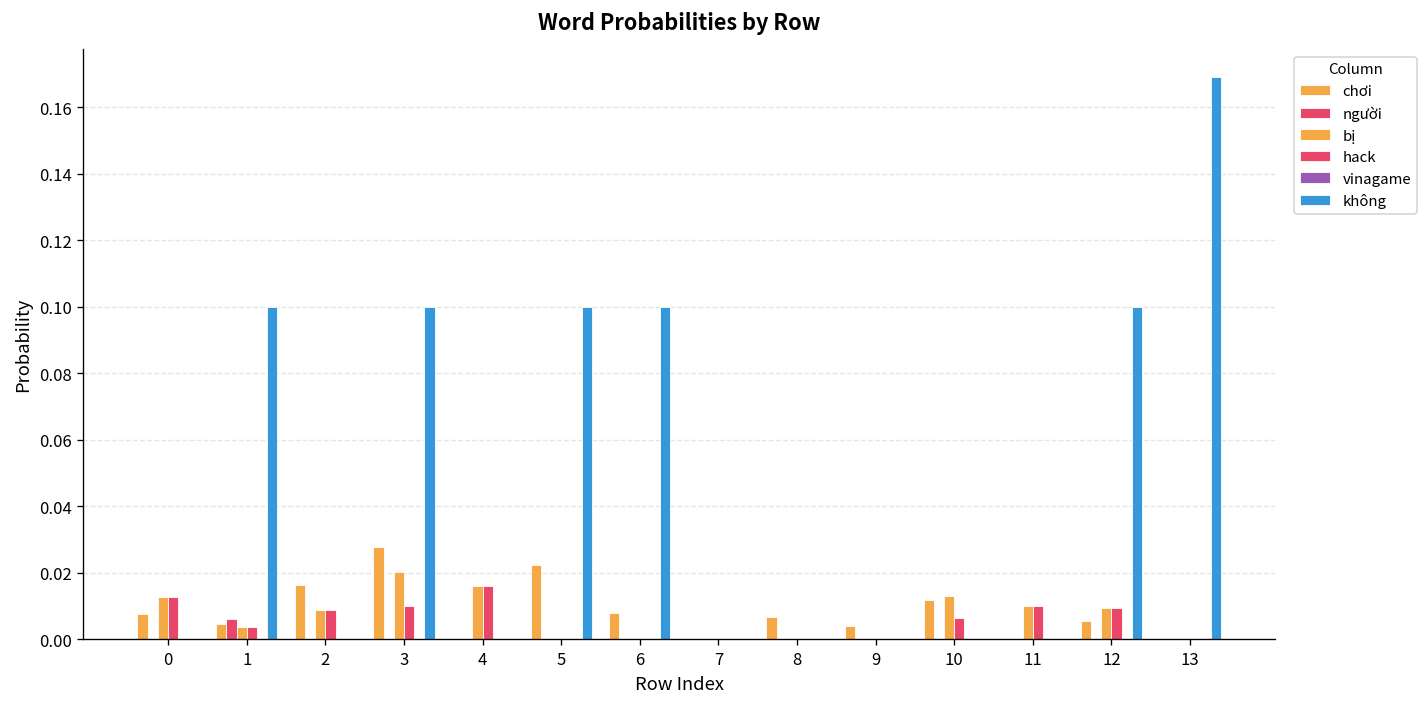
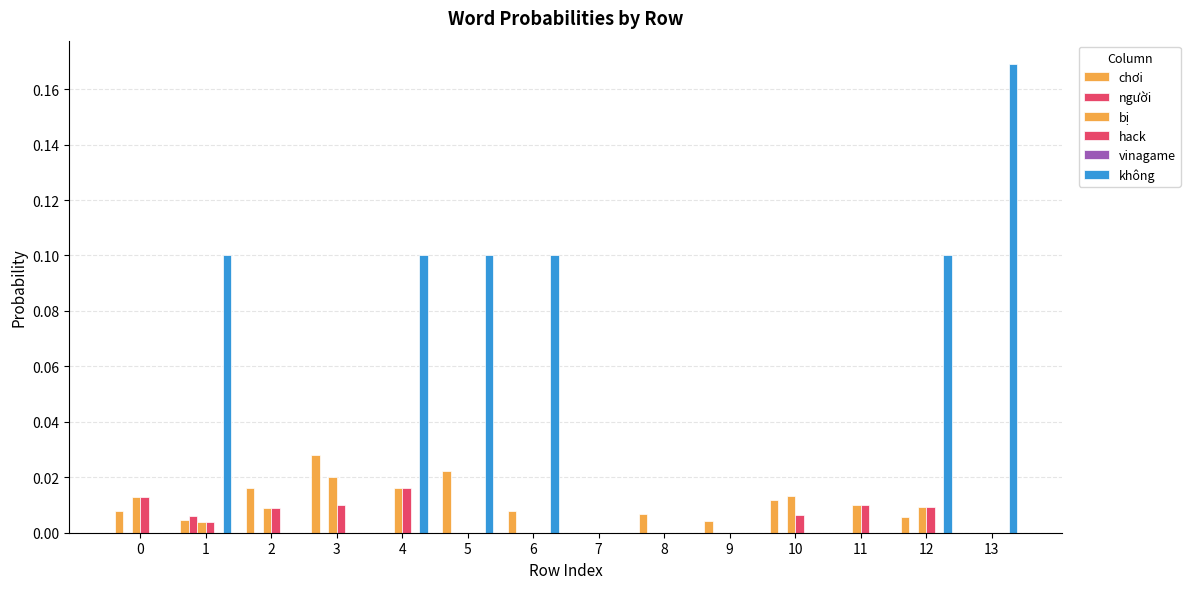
  {
    "vinagame": {
      "0": 0.0,
      "1": 0.0,
      "2": 0.0,
      "3": 0.0,
      "4": 0.0,
      "5": 0.0,
      "6": 0.0,
      "7": 0.0,
      "8": 0.0,
      "9": 0.0,
      "10": 0.0,
      "11": 0.0,
      "12": 0.0,
      "13": 0.0
    },
    "không": {
      "0": 0.0,
      "1": 0.1,
      "2": 0.0,
-     "3": 0.1,
-     "4": 0.0,
+     "3": 0.0,
+     "4": 0.1,
      "5": 0.1,
      "6": 0.1,
      "7": 0.0,
      "8": 0.0,
      "9": 0.0,
      "10": 0.0,
      "11": 0.0,
      "12": 0.1,
      "13": 0.169
    }
  }
